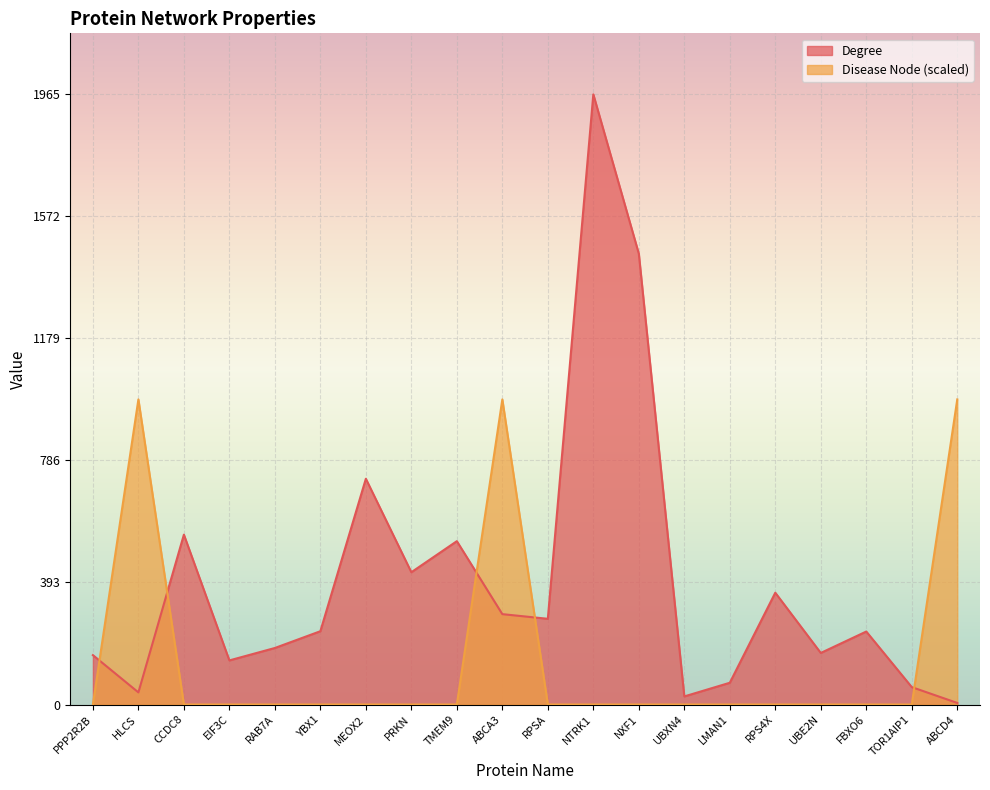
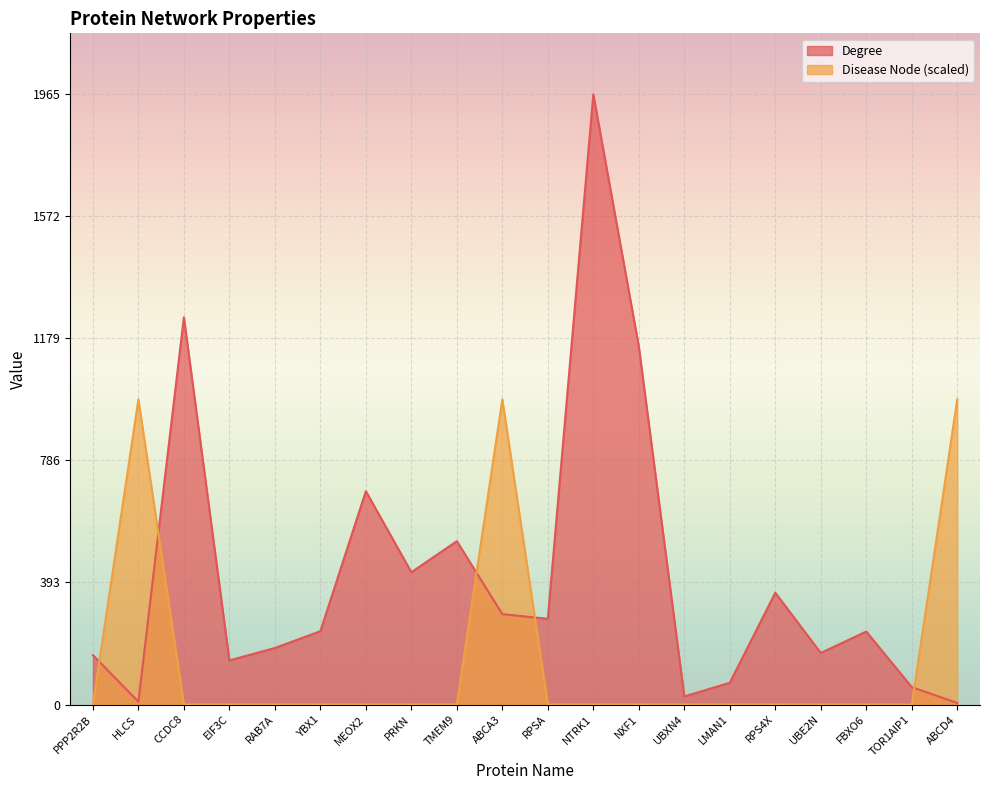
  {
    "Degree": {
      "PPP2R2B": 160,
-     "HLCS": 40,
-     "CCDC8": 550,
+     "HLCS": 10,
+     "CCDC8": 1250,
      "EIF3C": 140,
      "RAB7A": 180,
      "YBX1": 240,
-     "MEOX2": 730,
+     "MEOX2": 690,
      "PRKN": 430,
      "TMEM9": 530,
      "ABCA3": 290,
      "RPSA": 280,
      "NTRK1": 1970,
-     "NXF1": 1450,
+     "NXF1": 1150,
      "UBXN4": 30,
      "LMAN1": 70,
      "RPS4X": 360,
      "UBE2N": 170,
      "FBXO6": 240,
      "TOR1AIP1": 60,
      "ABCD4": 10
    },
    "Disease Node (scaled)": {
      "PPP2R2B": 0,
      "HLCS": 980,
      "CCDC8": 0,
      "EIF3C": 0,
      "RAB7A": 0,
      "YBX1": 0,
      "MEOX2": 0,
      "PRKN": 0,
      "TMEM9": 0,
      "ABCA3": 980,
      "RPSA": 0,
      "NTRK1": 0,
      "NXF1": 0,
      "UBXN4": 0,
      "LMAN1": 0,
      "RPS4X": 0,
      "UBE2N": 0,
      "FBXO6": 0,
      "TOR1AIP1": 0,
      "ABCD4": 980
    }
  }
